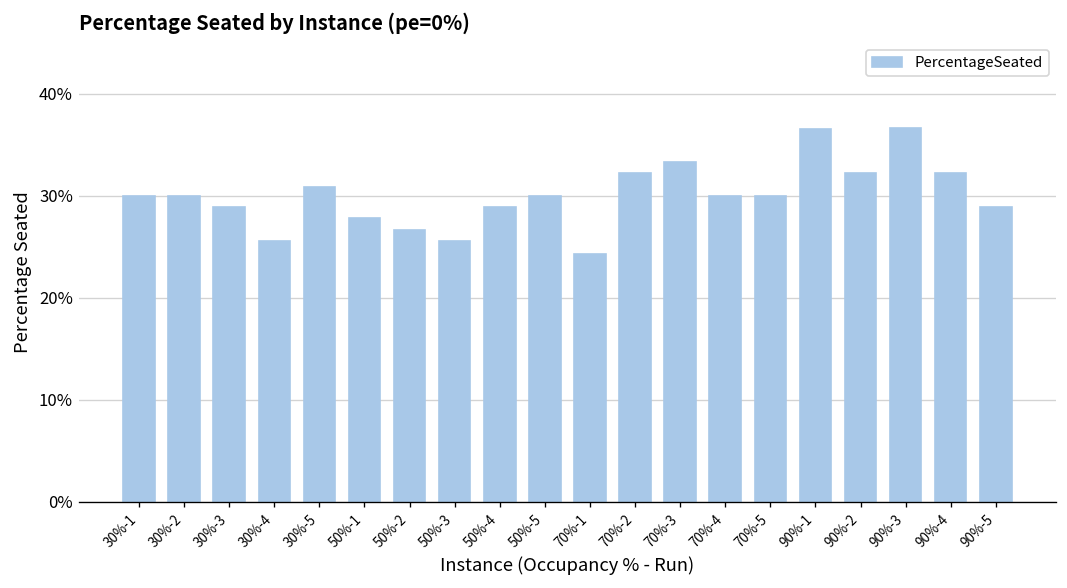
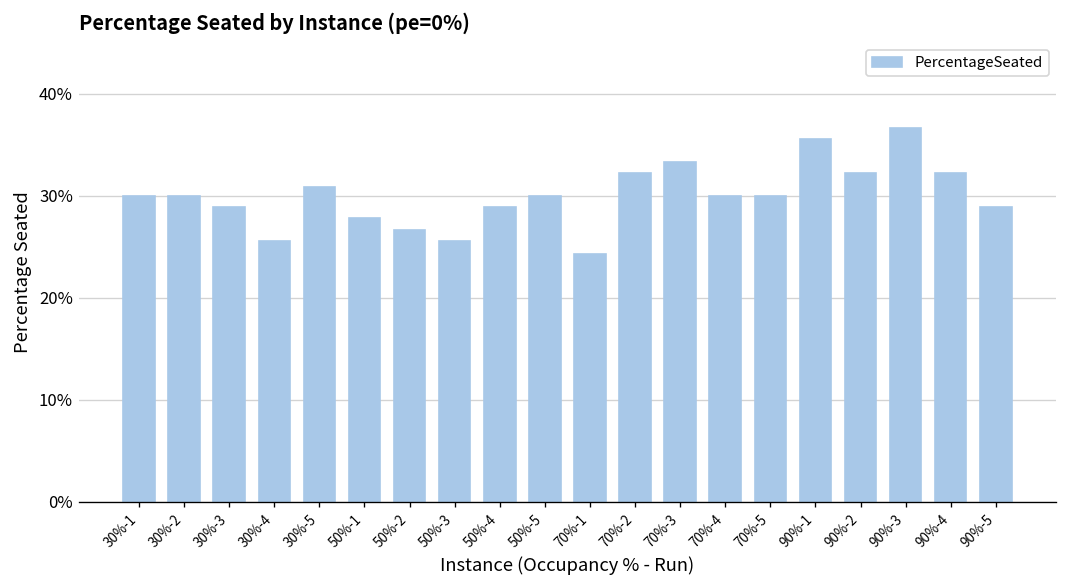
  {
    "30%-1": "30%",
    "30%-2": "30%",
    "30%-3": "29%",
    "30%-4": "26%",
    "30%-5": "31%",
    "50%-1": "28%",
    "50%-2": "27%",
    "50%-3": "26%",
    "50%-4": "29%",
    "50%-5": "30%",
    "70%-1": "24%",
    "70%-2": "32%",
    "70%-3": "33%",
    "70%-4": "30%",
    "70%-5": "30%",
-   "90%-1": "37%",
+   "90%-1": "36%",
    "90%-2": "32%",
    "90%-3": "37%",
    "90%-4": "32%",
    "90%-5": "29%"
  }
